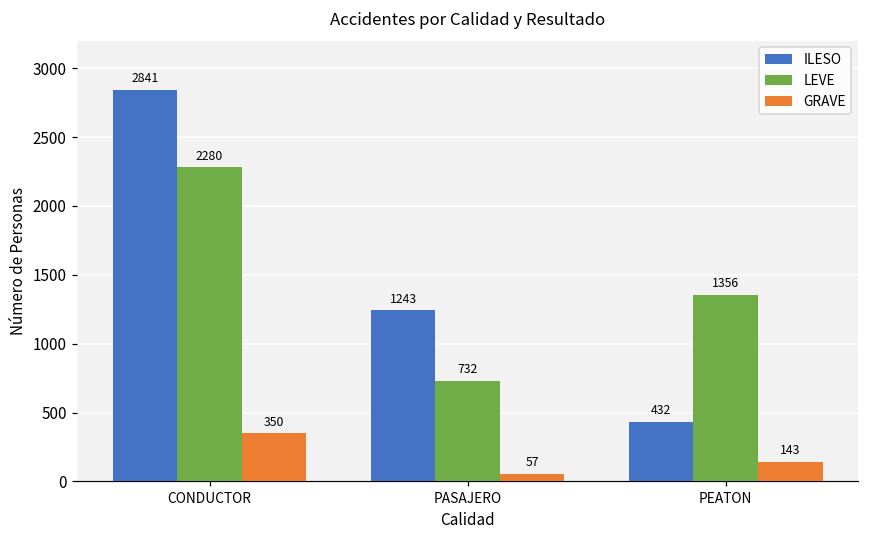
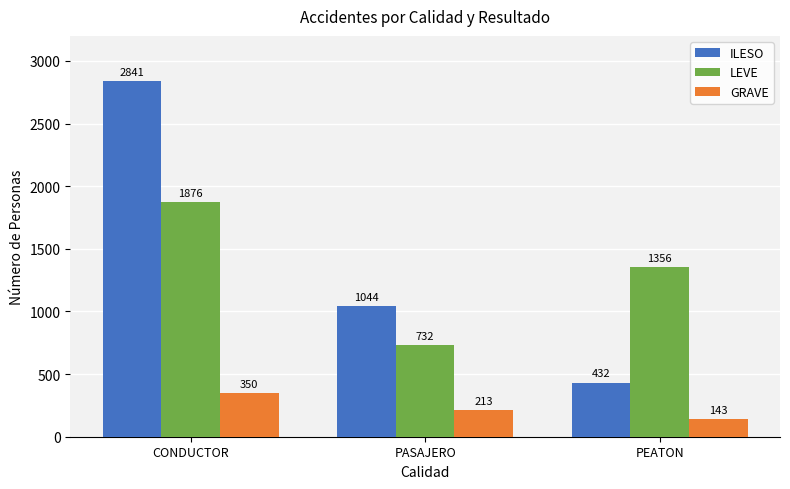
  {
    "ILESO": {
      "CONDUCTOR": 2841,
-     "PASAJERO": 1243,
+     "PASAJERO": 1044,
      "PEATON": 432
    },
    "LEVE": {
-     "CONDUCTOR": 2280,
+     "CONDUCTOR": 1876,
      "PASAJERO": 732,
      "PEATON": 1356
    },
    "GRAVE": {
      "CONDUCTOR": 350,
-     "PASAJERO": 57,
+     "PASAJERO": 213,
      "PEATON": 143
    }
  }
